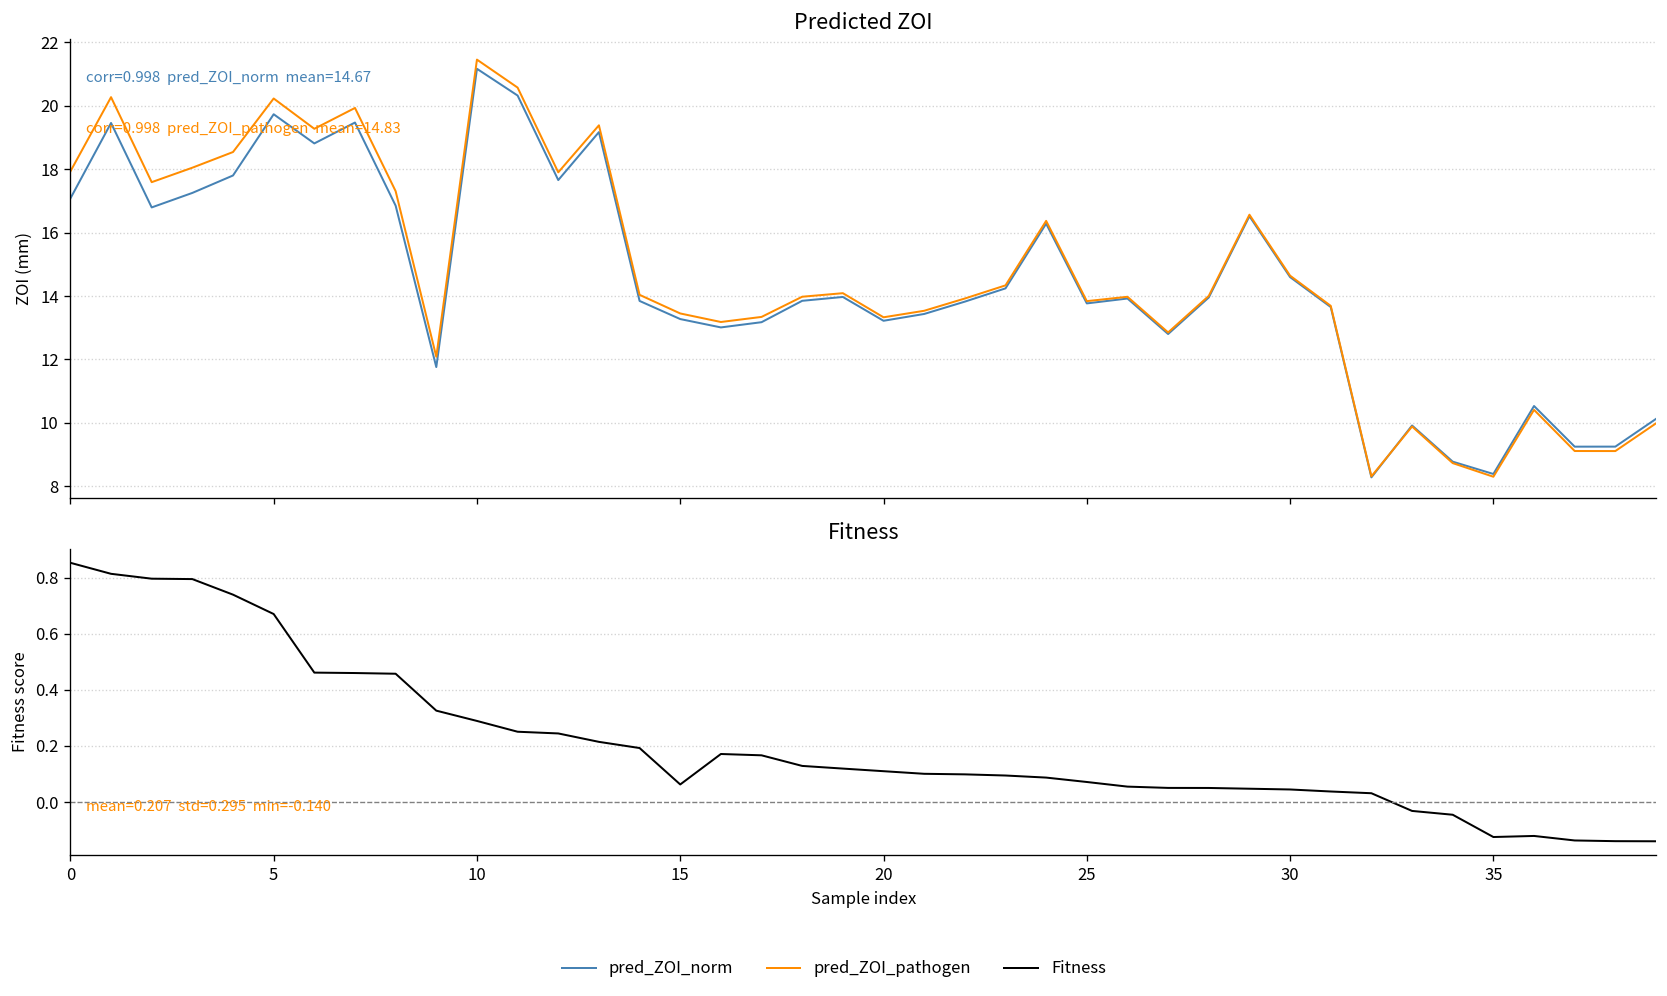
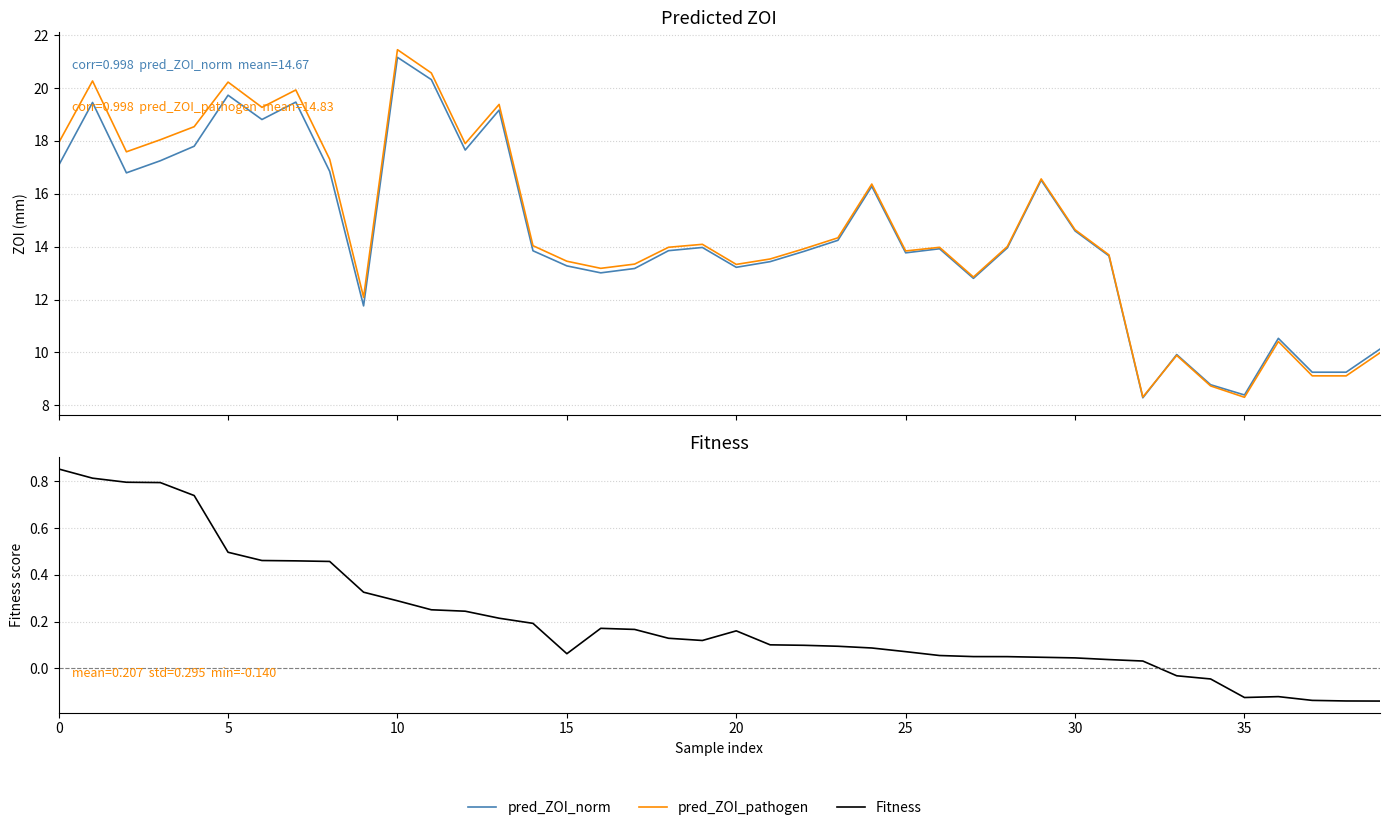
  {
    "Fitness": {
      "0": 0.85,
-     "5": 0.67,
+     "5": 0.50,
      "10": 0.29,
      "15": 0.06,
-     "20": 0.11,
+     "20": 0.16,
      "25": 0.07,
      "30": 0.04,
      "35": -0.13
    }
  }
